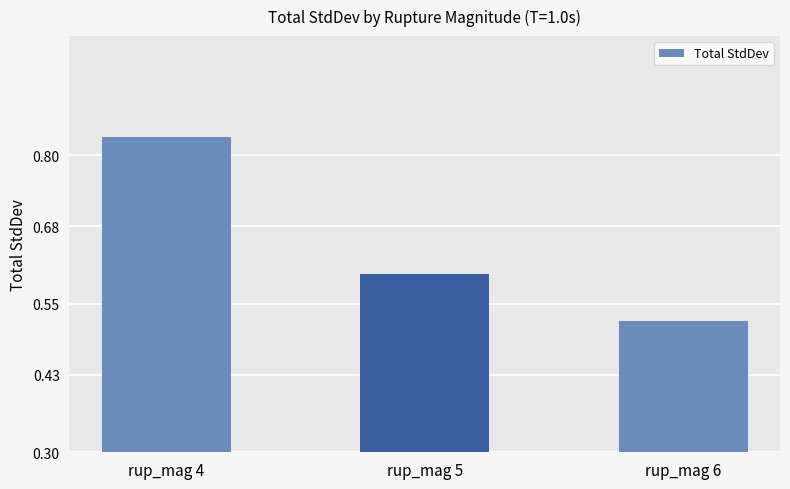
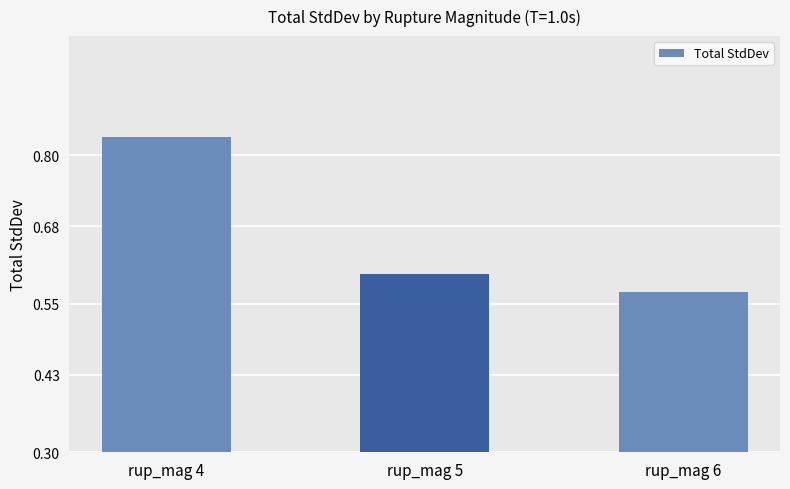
  {
    "rup_mag 4": 0.83,
    "rup_mag 5": 0.60,
-   "rup_mag 6": 0.52
+   "rup_mag 6": 0.57
  }
